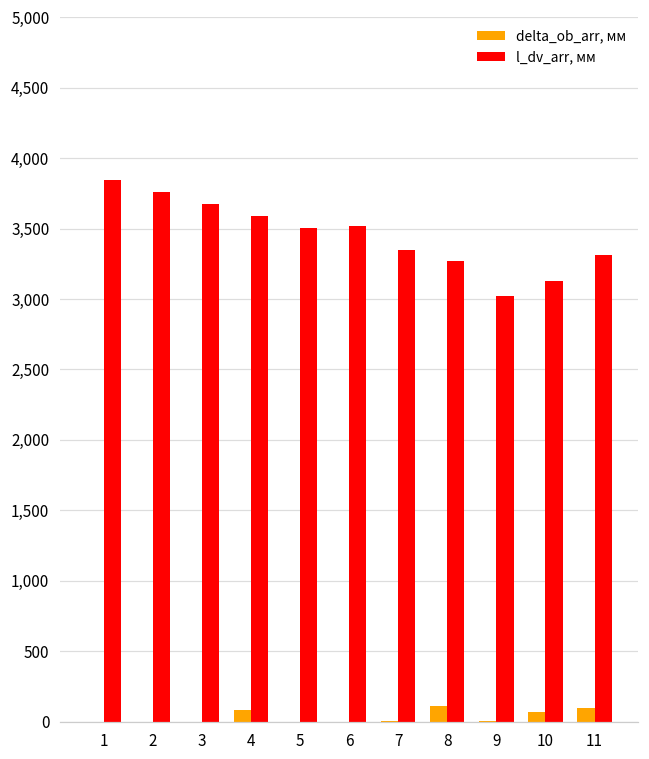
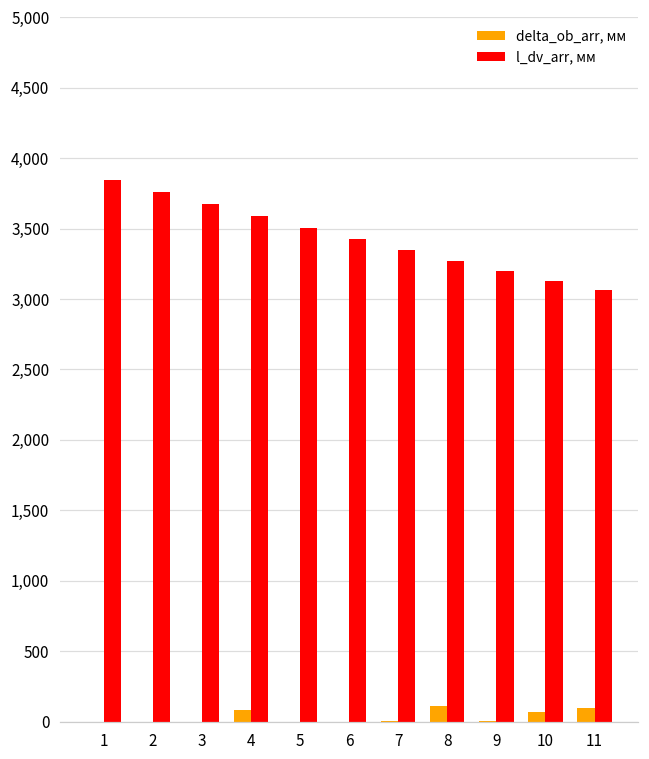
  {
    "delta_ob_arr, мм": {
      "4": "80",
      "8": "110",
      "10": "70",
      "11": "100"
    },
    "l_dv_arr, мм": {
      "1": "3,850",
      "2": "3,760",
      "3": "3,670",
      "4": "3,590",
      "5": "3,510",
-     "6": "3,520",
+     "6": "3,420",
      "7": "3,350",
      "8": "3,270",
-     "9": "3,020",
+     "9": "3,200",
      "10": "3,130",
-     "11": "3,310"
+     "11": "3,060"
    }
  }
